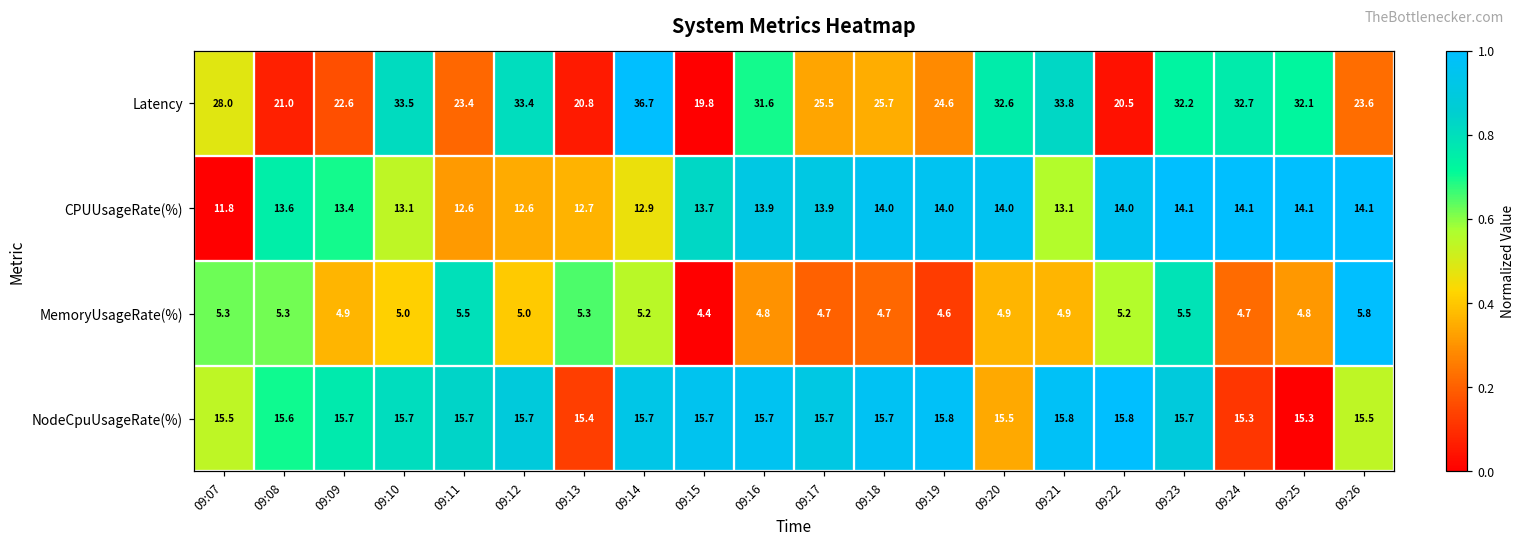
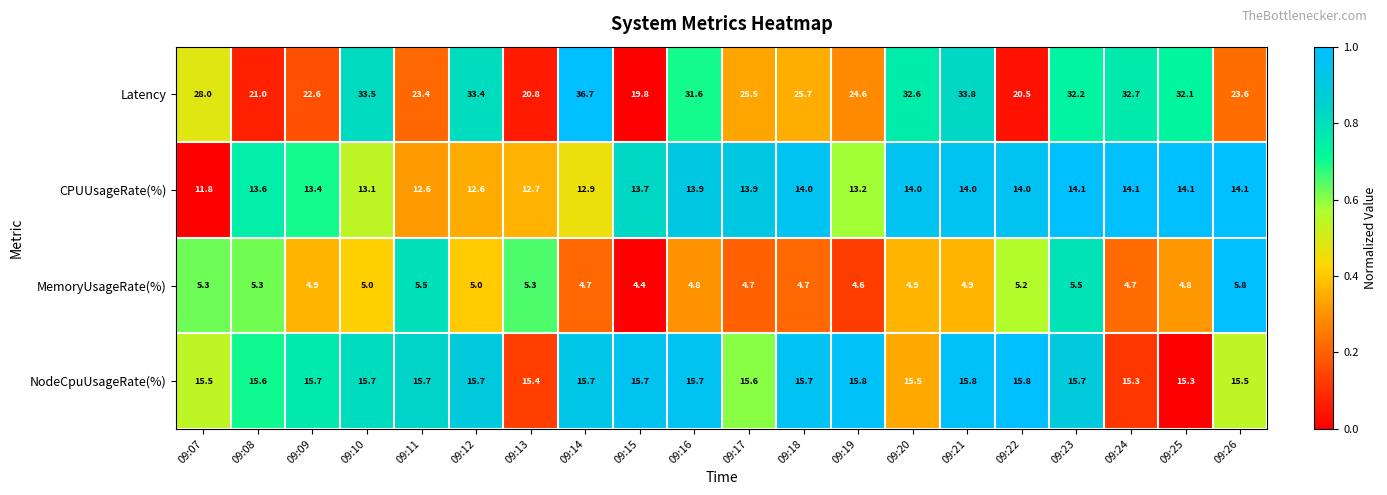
  {
    "Latency": {
      "09:07": 28.0,
      "09:08": 21.0,
      "09:09": 22.6,
      "09:10": 33.5,
      "09:11": 23.4,
      "09:12": 33.4,
      "09:13": 20.8,
      "09:14": 36.7,
      "09:15": 19.8,
      "09:16": 31.6,
      "09:17": 25.5,
      "09:18": 25.7,
      "09:19": 24.6,
      "09:20": 32.6,
      "09:21": 33.8,
      "09:22": 20.5,
      "09:23": 32.2,
      "09:24": 32.7,
      "09:25": 32.1,
      "09:26": 23.6
    },
    "CPUUsageRate(%)": {
      "09:07": 11.8,
      "09:08": 13.6,
      "09:09": 13.4,
      "09:10": 13.1,
      "09:11": 12.6,
      "09:12": 12.6,
      "09:13": 12.7,
      "09:14": 12.9,
      "09:15": 13.7,
      "09:16": 13.9,
      "09:17": 13.9,
      "09:18": 14.0,
-     "09:19": 14.0,
+     "09:19": 13.2,
      "09:20": 14.0,
-     "09:21": 13.1,
+     "09:21": 14.0,
      "09:22": 14.0,
      "09:23": 14.1,
      "09:24": 14.1,
      "09:25": 14.1,
      "09:26": 14.1
    },
    "MemoryUsageRate(%)": {
      "09:07": 5.3,
      "09:08": 5.3,
      "09:09": 4.9,
      "09:10": 5.0,
      "09:11": 5.5,
      "09:12": 5.0,
      "09:13": 5.3,
-     "09:14": 5.2,
+     "09:14": 4.7,
      "09:15": 4.4,
      "09:16": 4.8,
      "09:17": 4.7,
      "09:18": 4.7,
      "09:19": 4.6,
      "09:20": 4.9,
      "09:21": 4.9,
      "09:22": 5.2,
      "09:23": 5.5,
      "09:24": 4.7,
      "09:25": 4.8,
      "09:26": 5.8
    },
    "NodeCpuUsageRate(%)": {
      "09:07": 15.5,
      "09:08": 15.6,
      "09:09": 15.7,
      "09:10": 15.7,
      "09:11": 15.7,
      "09:12": 15.7,
      "09:13": 15.4,
      "09:14": 15.7,
      "09:15": 15.7,
      "09:16": 15.7,
-     "09:17": 15.7,
+     "09:17": 15.6,
      "09:18": 15.7,
      "09:19": 15.8,
      "09:20": 15.5,
      "09:21": 15.8,
      "09:22": 15.8,
      "09:23": 15.7,
      "09:24": 15.3,
      "09:25": 15.3,
      "09:26": 15.5
    }
  }
